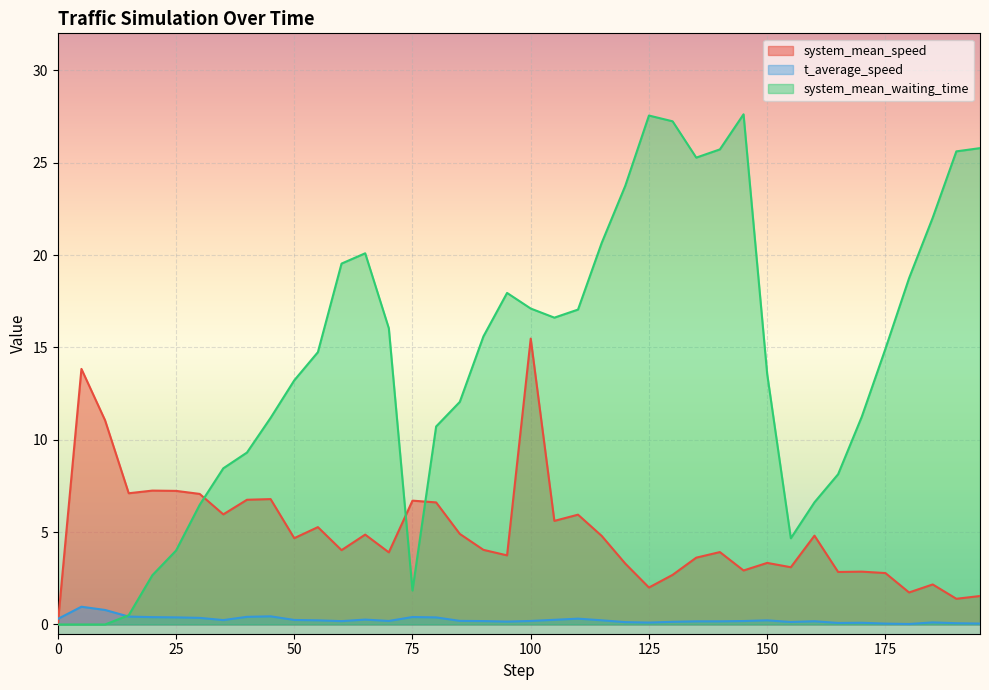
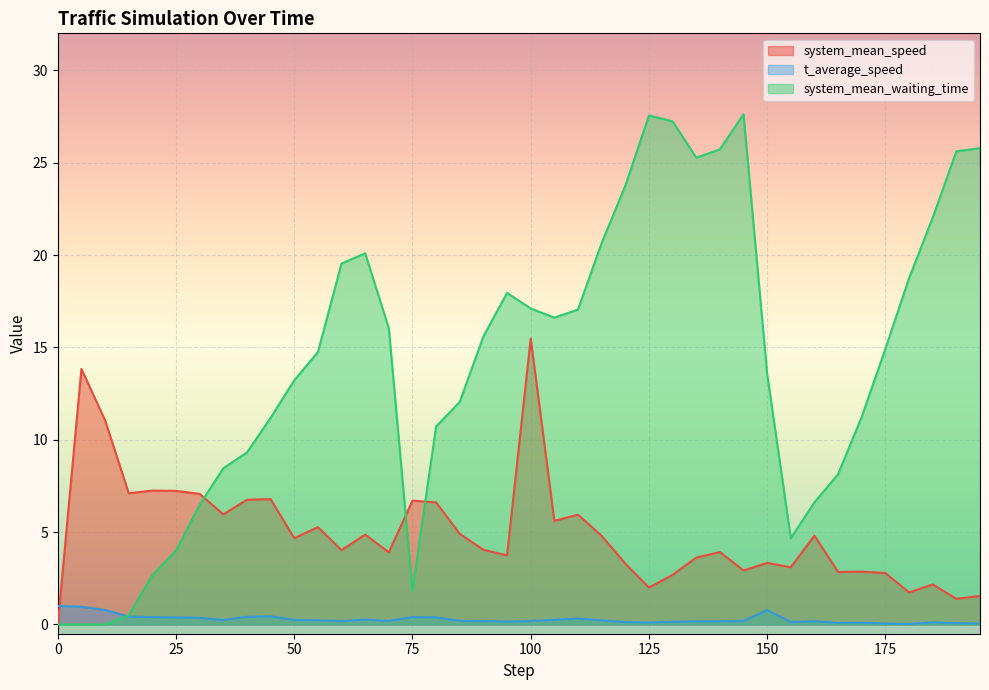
  {
    "system_mean_speed": {
      "25": 7.2,
      "50": 4.7,
      "75": 6.7,
      "100": 15.5,
      "125": 2.0,
      "150": 3.3,
      "175": 2.8
    },
    "t_average_speed": {
-     "0": 0.3,
+     "0": 1.0,
      "25": 0.4,
      "50": 0.2,
      "75": 0.4,
      "100": 0.2,
      "125": 0.1,
-     "150": 0.2,
+     "150": 0.8,
      "175": 0.0
    },
    "system_mean_waiting_time": {
      "25": 4.0,
      "50": 13.2,
      "75": 1.8,
      "100": 17.1,
      "125": 27.6,
      "150": 13.6,
      "175": 14.9
    }
  }
